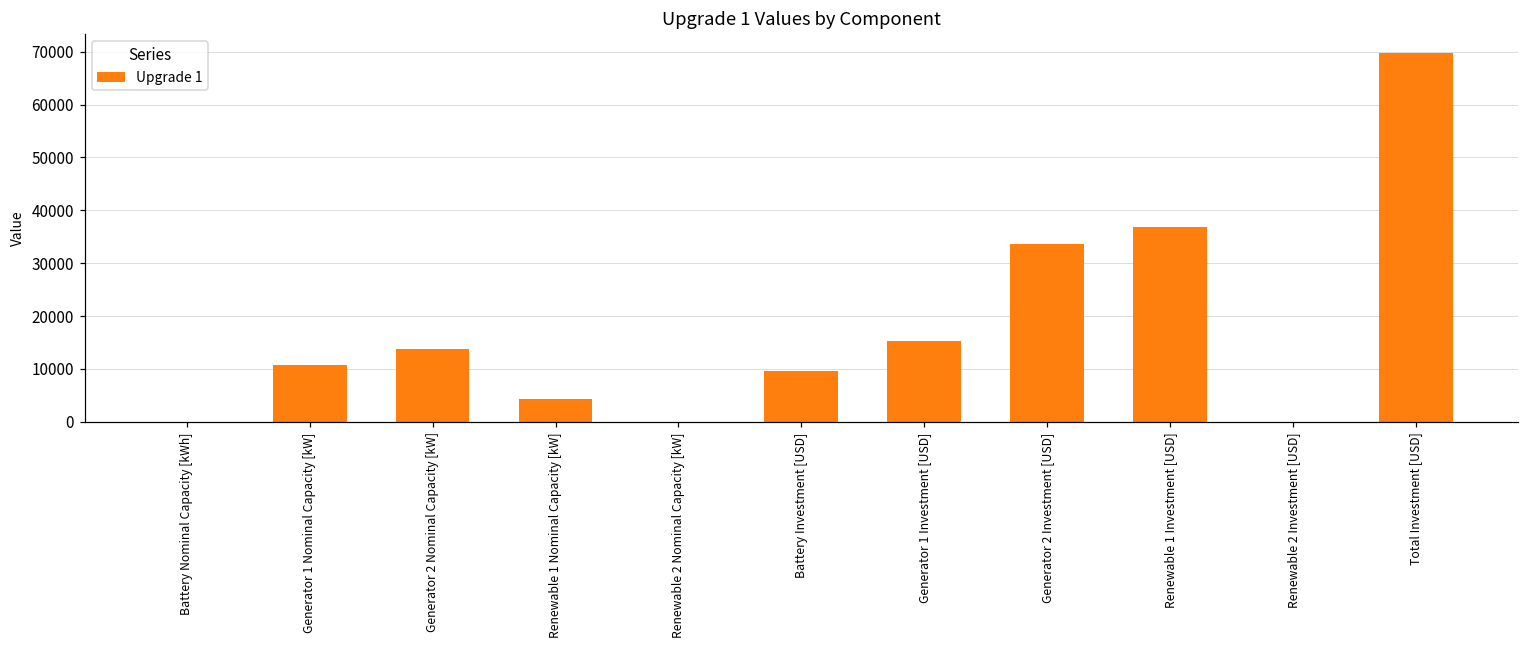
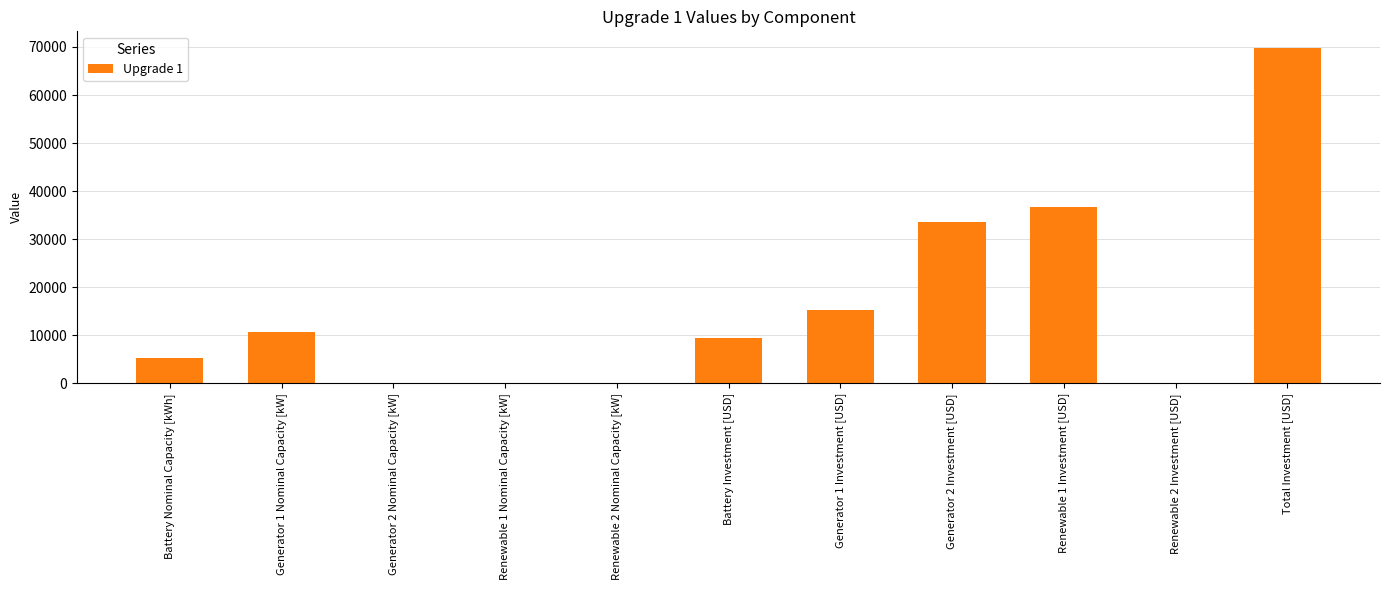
  {
-   "Battery Nominal Capacity [kWh]": 0,
+   "Battery Nominal Capacity [kWh]": 5000,
    "Generator 1 Nominal Capacity [kW]": 11000,
-   "Generator 2 Nominal Capacity [kW]": 14000,
-   "Renewable 1 Nominal Capacity [kW]": 4000,
+   "Generator 2 Nominal Capacity [kW]": 0,
+   "Renewable 1 Nominal Capacity [kW]": 0,
    "Battery Investment [USD]": 10000,
    "Generator 1 Investment [USD]": 15000,
    "Generator 2 Investment [USD]": 34000,
    "Renewable 1 Investment [USD]": 37000,
    "Total Investment [USD]": 70000
  }
